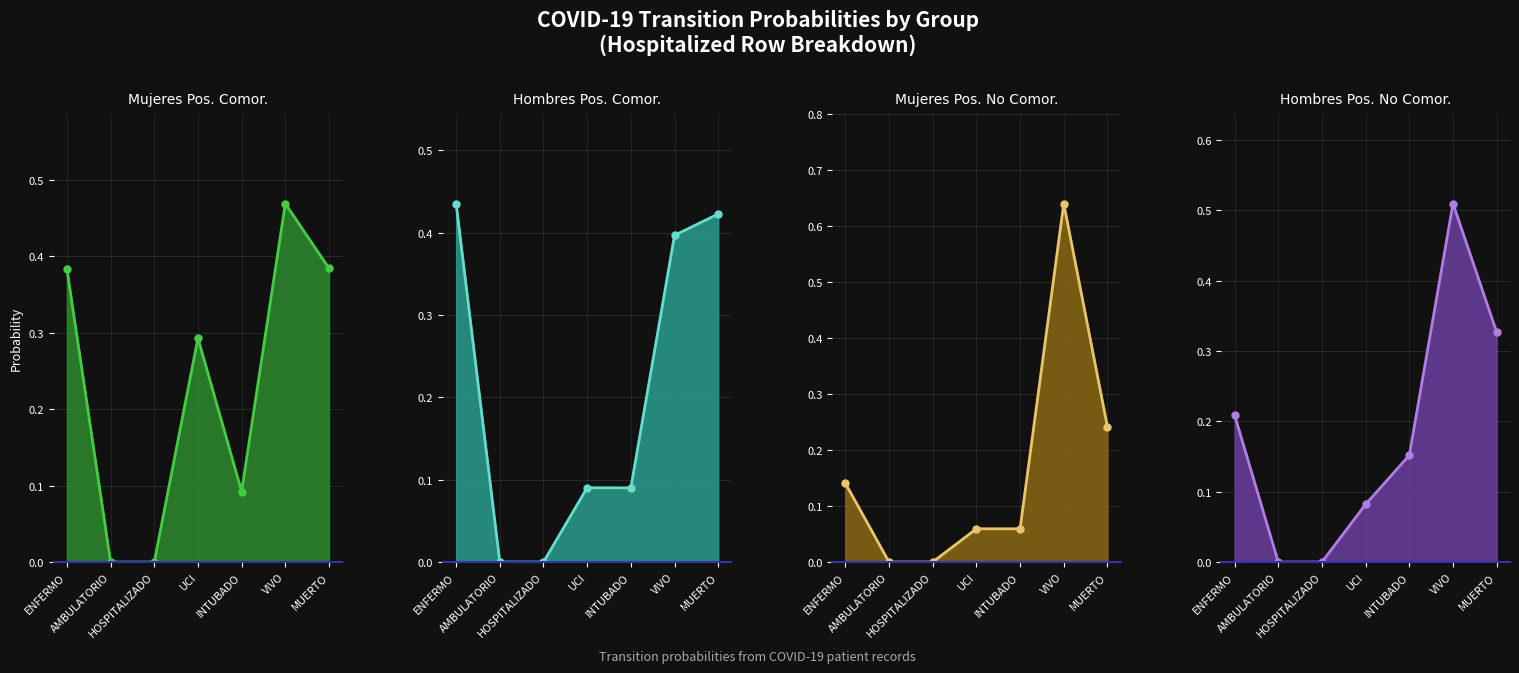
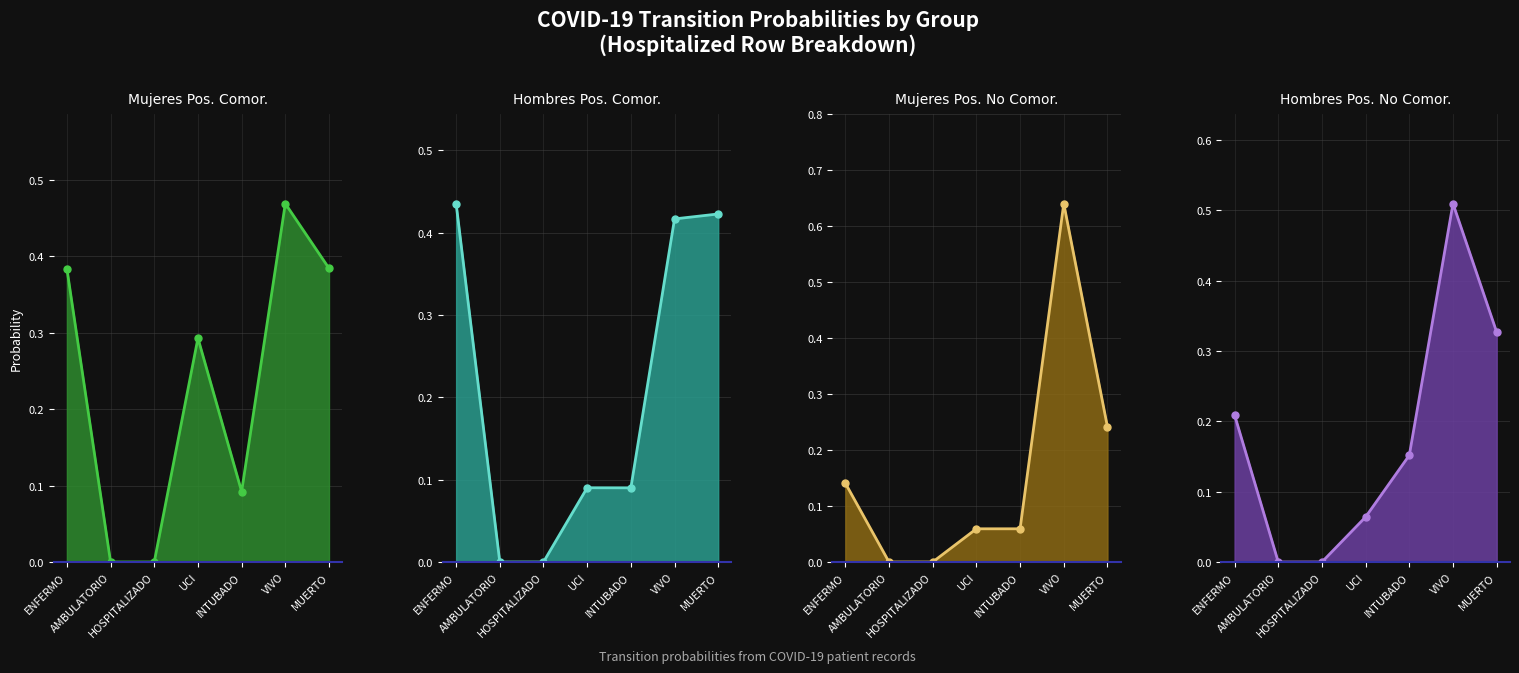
  {
    "Mujeres Pos. Comor.": {
      "ENFERMO": 0.38,
      "AMBULATORIO": 0.00,
      "HOSPITALIZADO": 0.00,
      "UCI": 0.29,
      "INTUBADO": 0.09,
      "VIVO": 0.47,
      "MUERTO": 0.38
    },
    "Hombres Pos. Comor.": {
      "ENFERMO": 0.44,
      "AMBULATORIO": 0.00,
      "HOSPITALIZADO": 0.00,
      "UCI": 0.09,
      "INTUBADO": 0.09,
-     "VIVO": 0.40,
+     "VIVO": 0.42,
      "MUERTO": 0.42
    },
    "Mujeres Pos. No Comor.": {
      "ENFERMO": 0.14,
      "AMBULATORIO": 0.00,
      "HOSPITALIZADO": 0.00,
      "UCI": 0.06,
      "INTUBADO": 0.06,
      "VIVO": 0.64,
      "MUERTO": 0.24
    },
    "Hombres Pos. No Comor.": {
      "ENFERMO": 0.21,
      "AMBULATORIO": 0.00,
      "HOSPITALIZADO": 0.00,
-     "UCI": 0.08,
+     "UCI": 0.06,
      "INTUBADO": 0.15,
      "VIVO": 0.51,
      "MUERTO": 0.33
    }
  }
